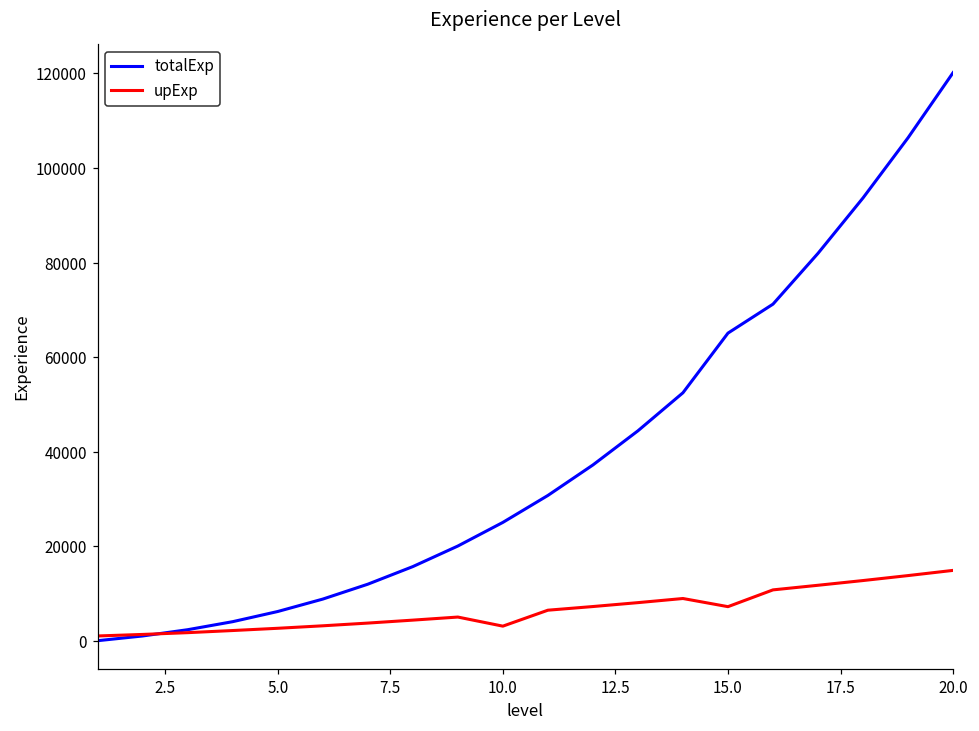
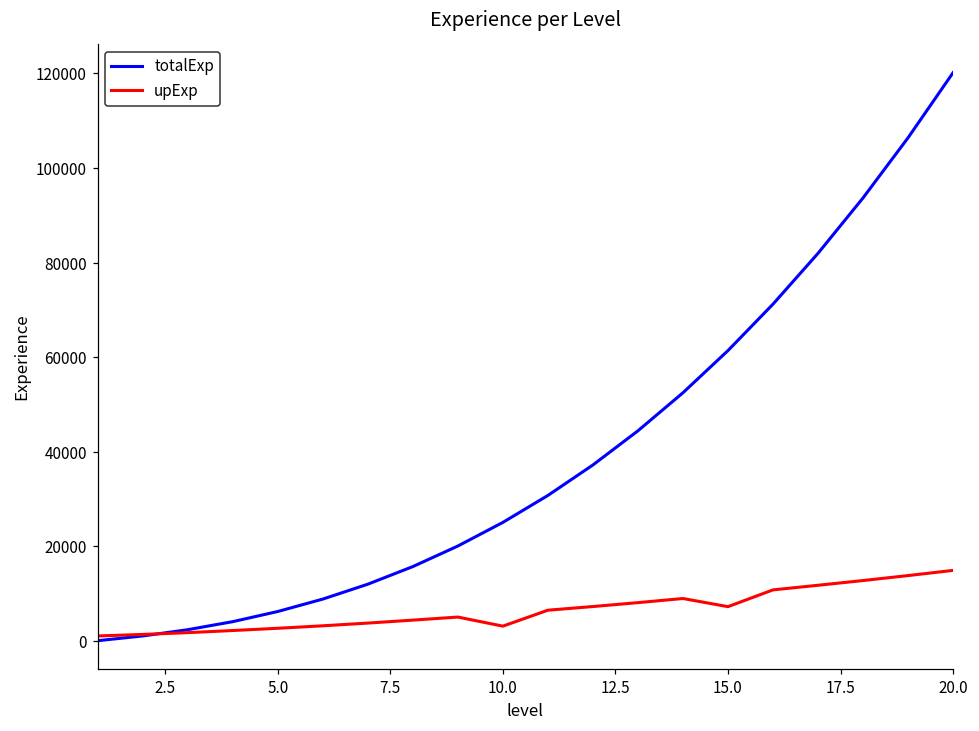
  {
    "totalExp": {
      "5.0": 6000,
      "10.0": 25000,
-     "15.0": 65000,
+     "15.0": 61000,
      "20.0": 120000
    },
    "upExp": {
      "5.0": 3000,
      "10.0": 3000,
      "15.0": 7000,
      "20.0": 15000
    }
  }
